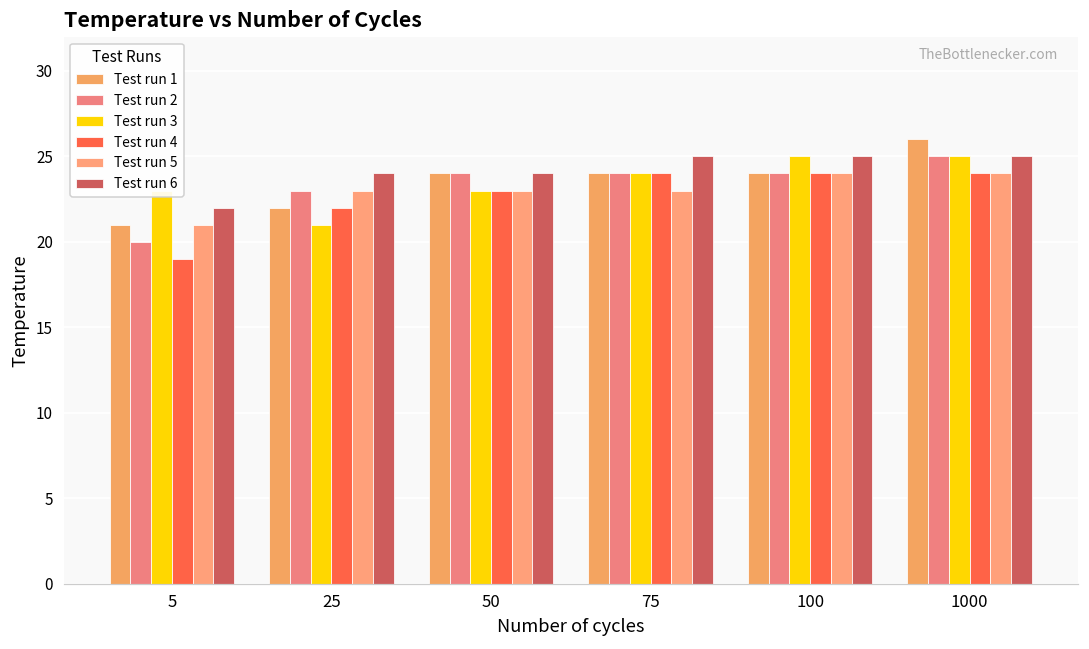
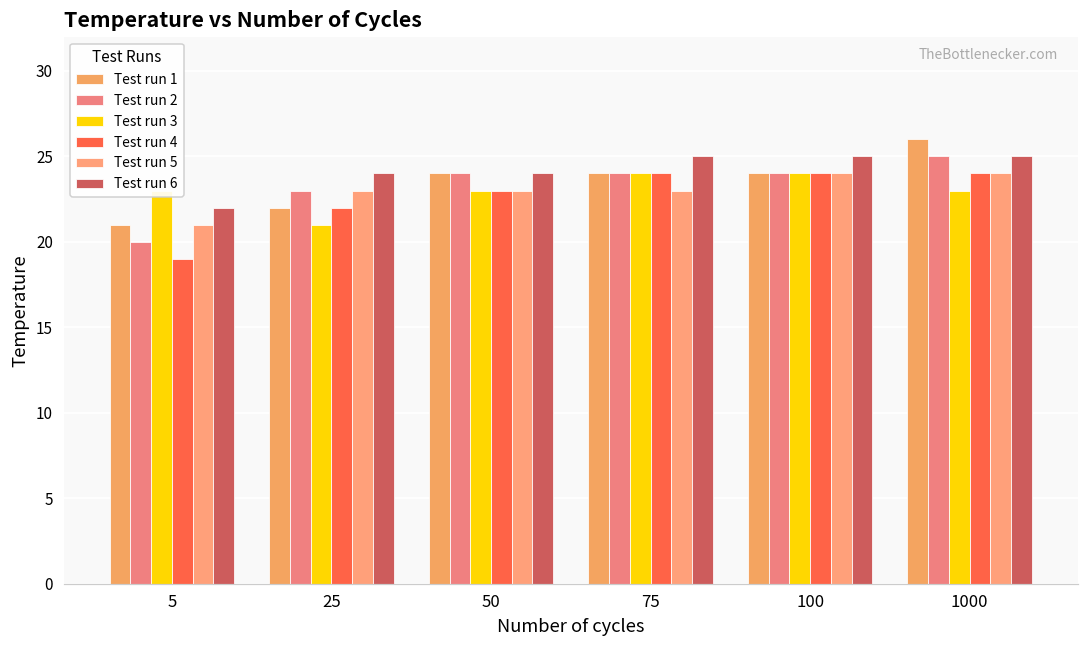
  {
    "Test run 3": {
      "25": 21,
      "50": 23,
      "75": 24,
-     "100": 25,
-     "1000": 25
+     "100": 24,
+     "1000": 23
    }
  }
